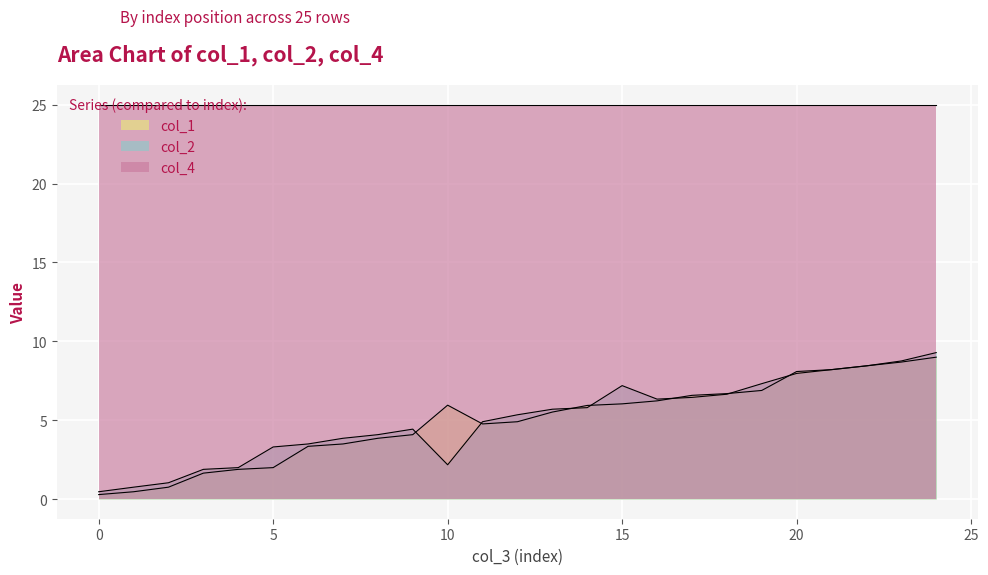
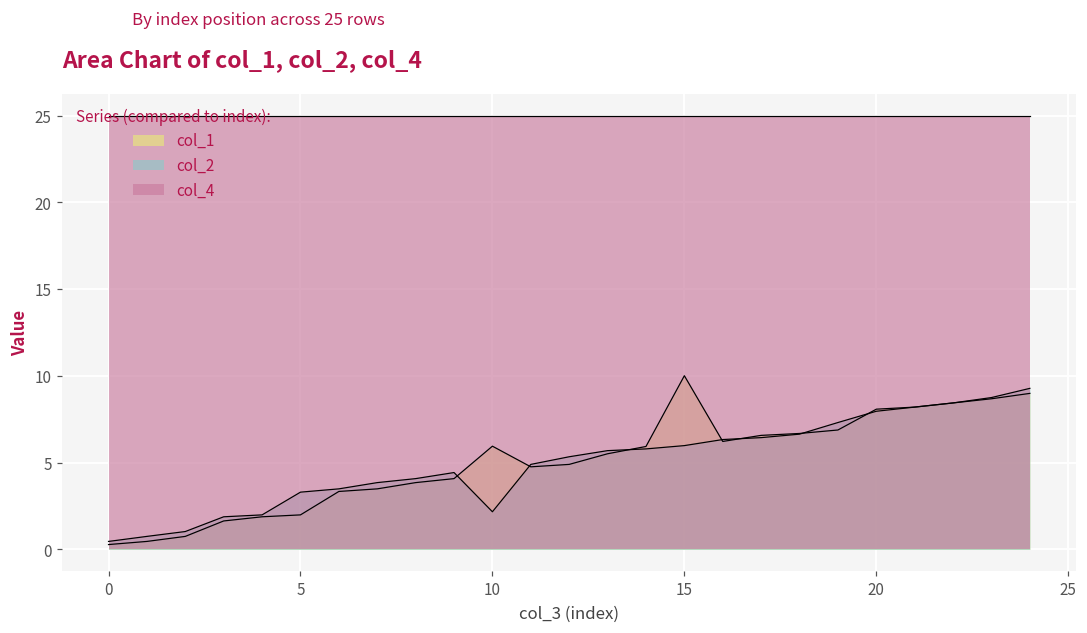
  {
    "col_1": {
      "0": 0.3,
      "5": 2.0,
      "10": 6.0,
-     "15": 6.0
+     "15": 10.0
    },
    "col_2": {
      "0": 0.5,
      "5": 3.3,
      "10": 2.2,
-     "15": 7.2
+     "15": 6.0
    },
    "col_4": {
      "0": 25.0,
      "5": 25.0,
      "10": 25.0,
      "15": 25.0,
      "20": 25.0
    }
  }
